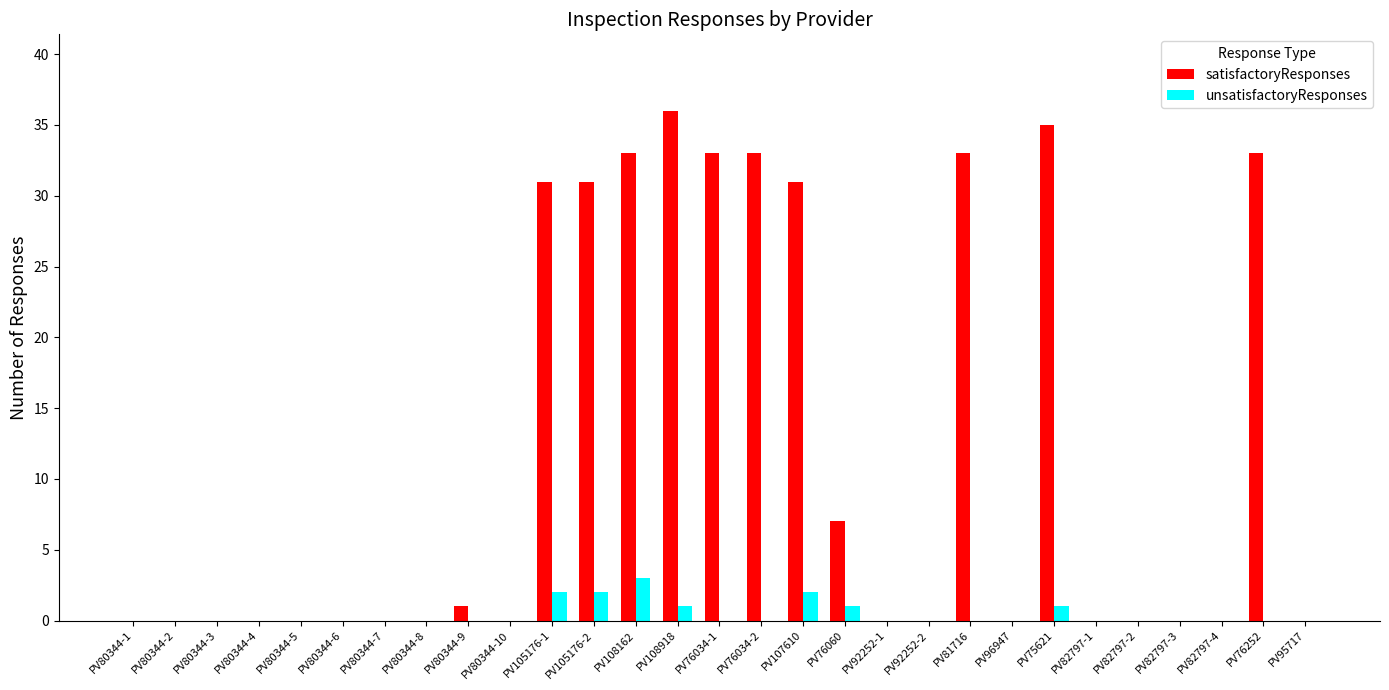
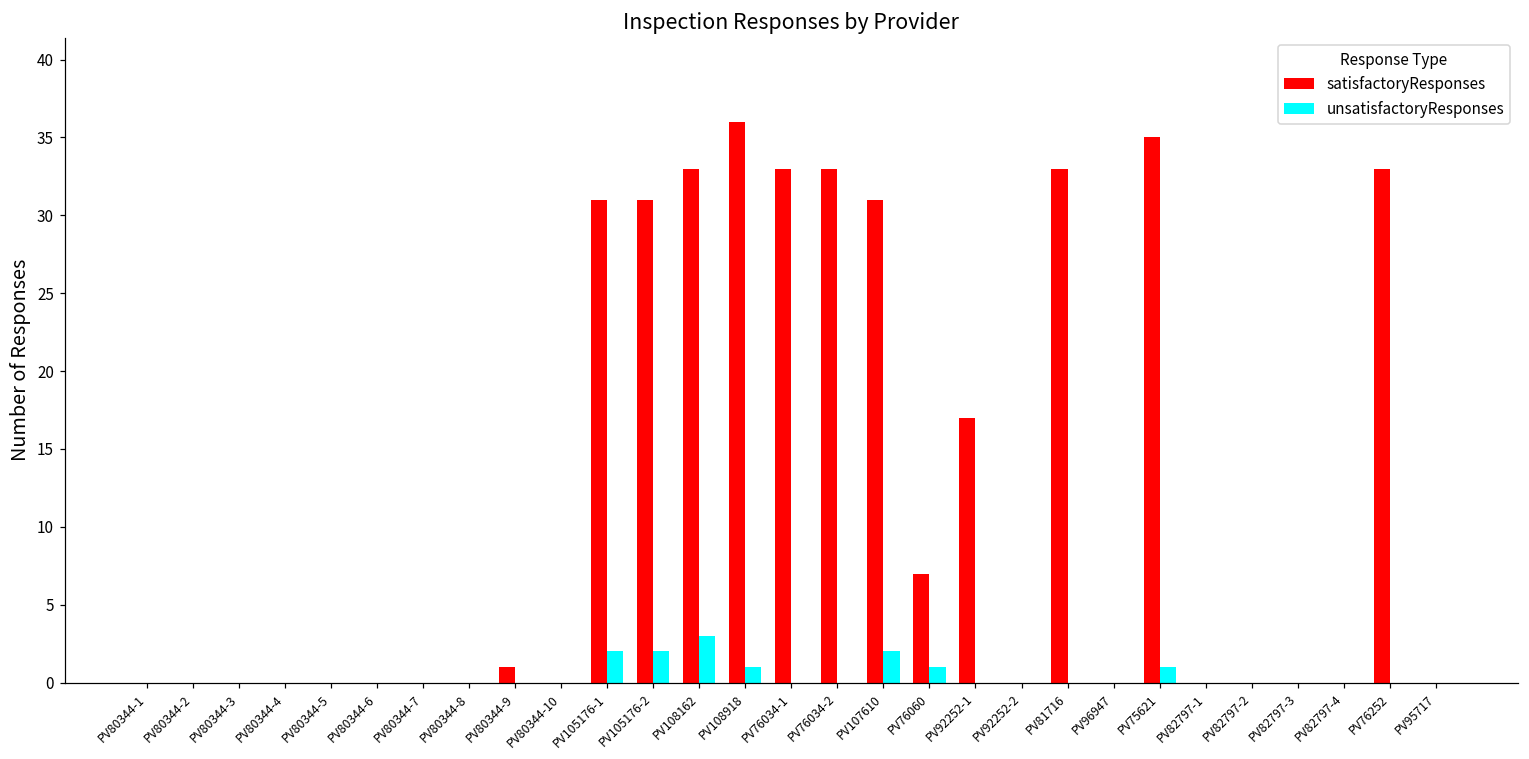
  {
    "satisfactoryResponses": {
      "PV80344-1": 0,
      "PV80344-2": 0,
      "PV80344-3": 0,
      "PV80344-4": 0,
      "PV80344-5": 0,
      "PV80344-6": 0,
      "PV80344-7": 0,
      "PV80344-8": 0,
      "PV80344-9": 1,
      "PV80344-10": 0,
      "PV105176-1": 31,
      "PV105176-2": 31,
      "PV108162": 33,
      "PV108918": 36,
      "PV76034-1": 33,
      "PV76034-2": 33,
      "PV107610": 31,
      "PV76060": 7,
-     "PV92252-1": 0,
+     "PV92252-1": 17,
      "PV92252-2": 0,
      "PV81716": 33,
      "PV96947": 0,
      "PV75621": 35,
      "PV82797-1": 0,
      "PV82797-2": 0,
      "PV82797-3": 0,
      "PV82797-4": 0,
      "PV76252": 33,
      "PV95717": 0
    },
    "unsatisfactoryResponses": {
      "PV80344-1": 0,
      "PV80344-2": 0,
      "PV80344-3": 0,
      "PV80344-4": 0,
      "PV80344-5": 0,
      "PV80344-6": 0,
      "PV80344-7": 0,
      "PV80344-8": 0,
      "PV80344-9": 0,
      "PV80344-10": 0,
      "PV105176-1": 2,
      "PV105176-2": 2,
      "PV108162": 3,
      "PV108918": 1,
      "PV76034-1": 0,
      "PV76034-2": 0,
      "PV107610": 2,
      "PV76060": 1,
      "PV92252-1": 0,
      "PV92252-2": 0,
      "PV81716": 0,
      "PV96947": 0,
      "PV75621": 1,
      "PV82797-1": 0,
      "PV82797-2": 0,
      "PV82797-3": 0,
      "PV82797-4": 0,
      "PV76252": 0,
      "PV95717": 0
    }
  }
